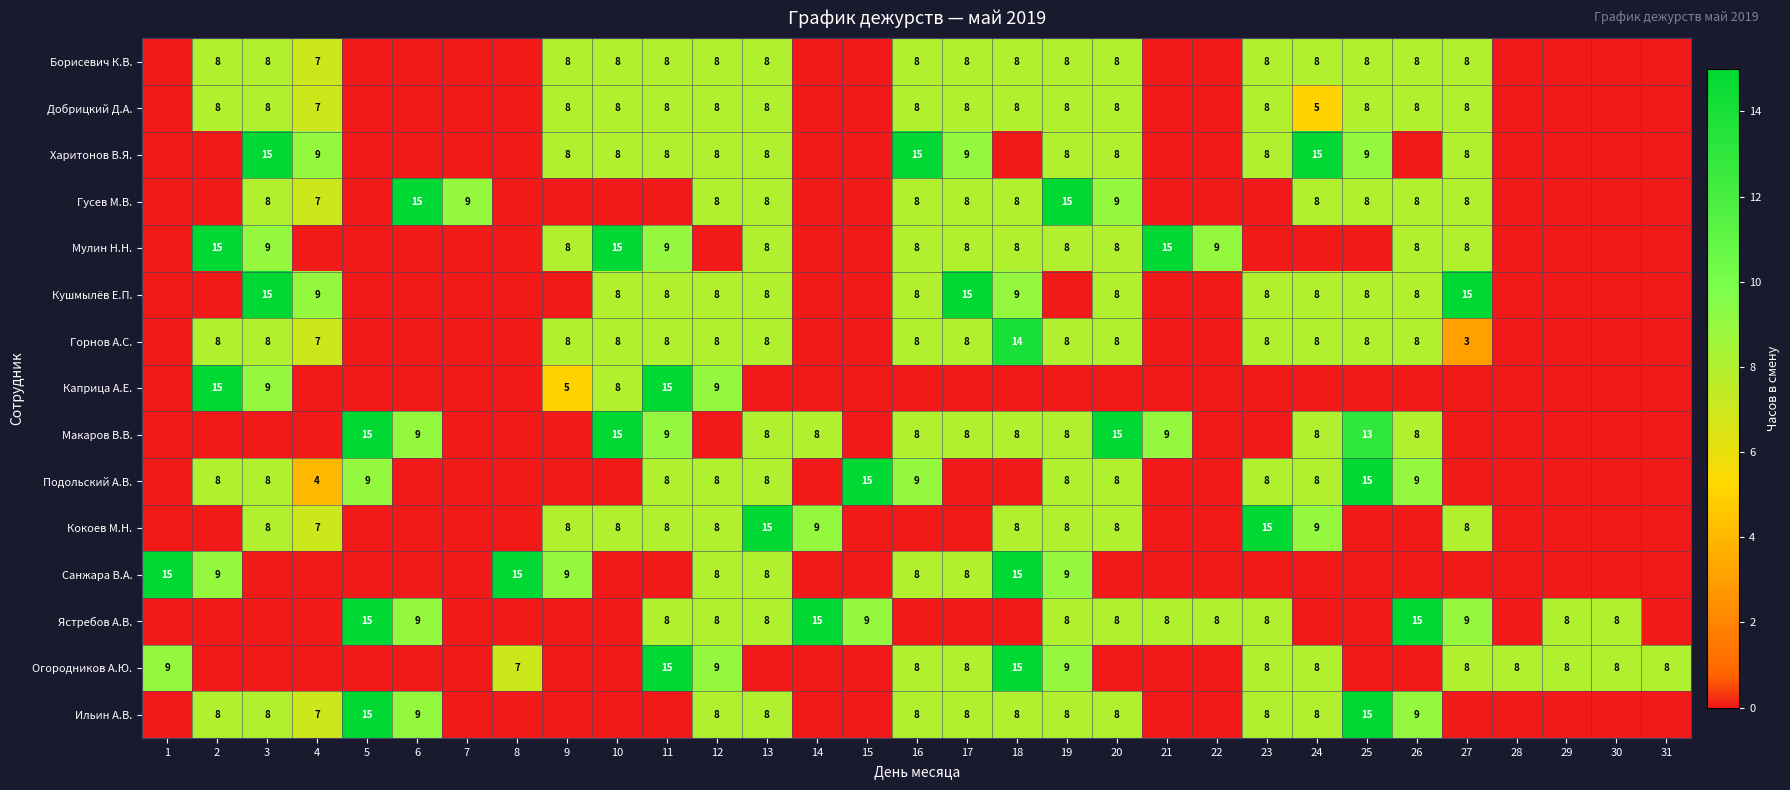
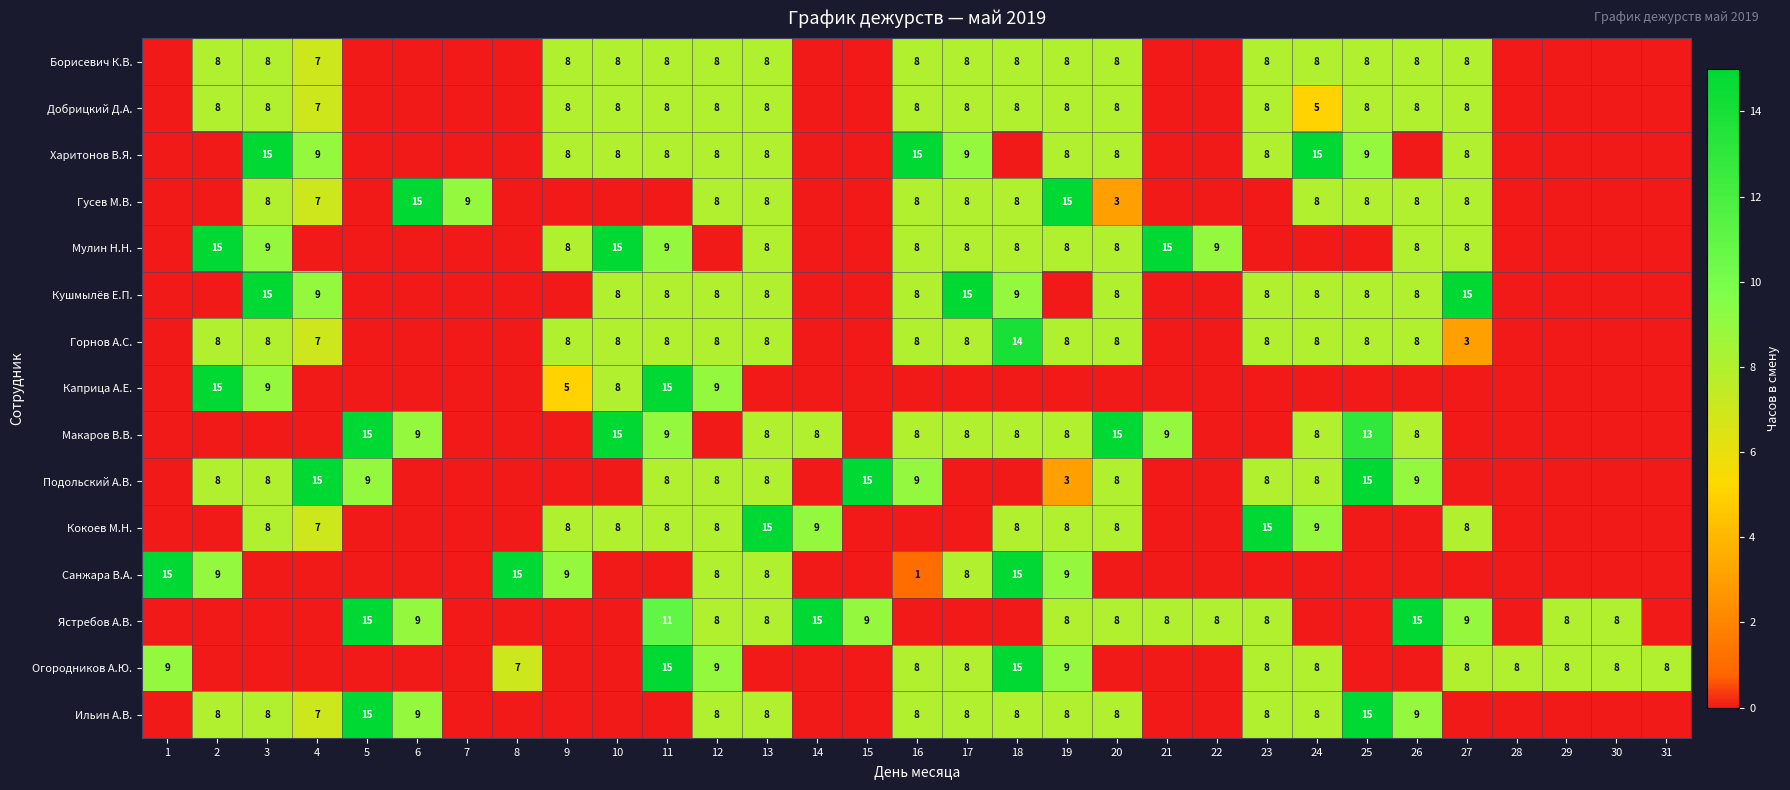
  {
    "Гусев М.В.": {
      "3": 8,
      "4": 7,
      "6": 15,
      "7": 9,
      "12": 8,
      "13": 8,
      "16": 8,
      "17": 8,
      "18": 8,
      "19": 15,
-     "20": 9,
+     "20": 3,
      "24": 8,
      "25": 8,
      "26": 8,
      "27": 8
    },
    "Подольский А.В.": {
      "2": 8,
      "3": 8,
-     "4": 4,
+     "4": 15,
      "5": 9,
      "11": 8,
      "12": 8,
      "13": 8,
      "15": 15,
      "16": 9,
-     "19": 8,
+     "19": 3,
      "20": 8,
      "23": 8,
      "24": 8,
      "25": 15,
      "26": 9
    },
    "Санжара В.А.": {
      "1": 15,
      "2": 9,
      "8": 15,
      "9": 9,
      "12": 8,
      "13": 8,
-     "16": 8,
+     "16": 1,
      "17": 8,
      "18": 15,
      "19": 9
    },
    "Ястребов А.В.": {
      "5": 15,
      "6": 9,
-     "11": 8,
+     "11": 11,
      "12": 8,
      "13": 8,
      "14": 15,
      "15": 9,
      "19": 8,
      "20": 8,
      "21": 8,
      "22": 8,
      "23": 8,
      "26": 15,
      "27": 9,
      "29": 8,
      "30": 8
    }
  }
